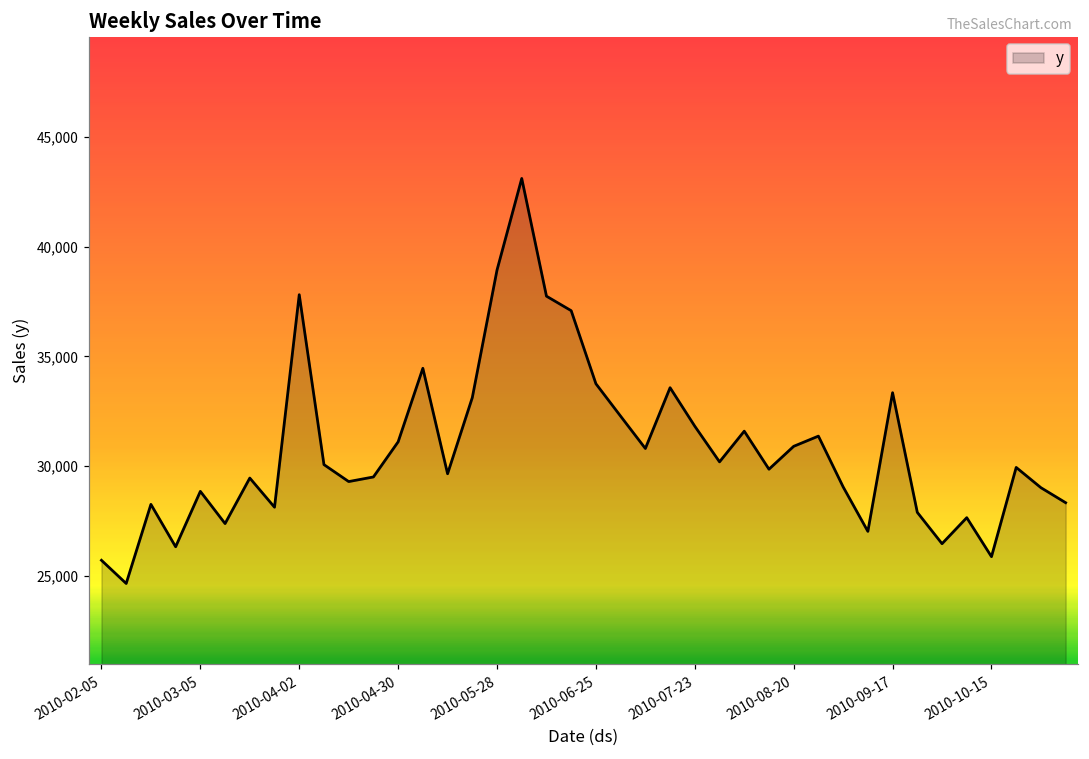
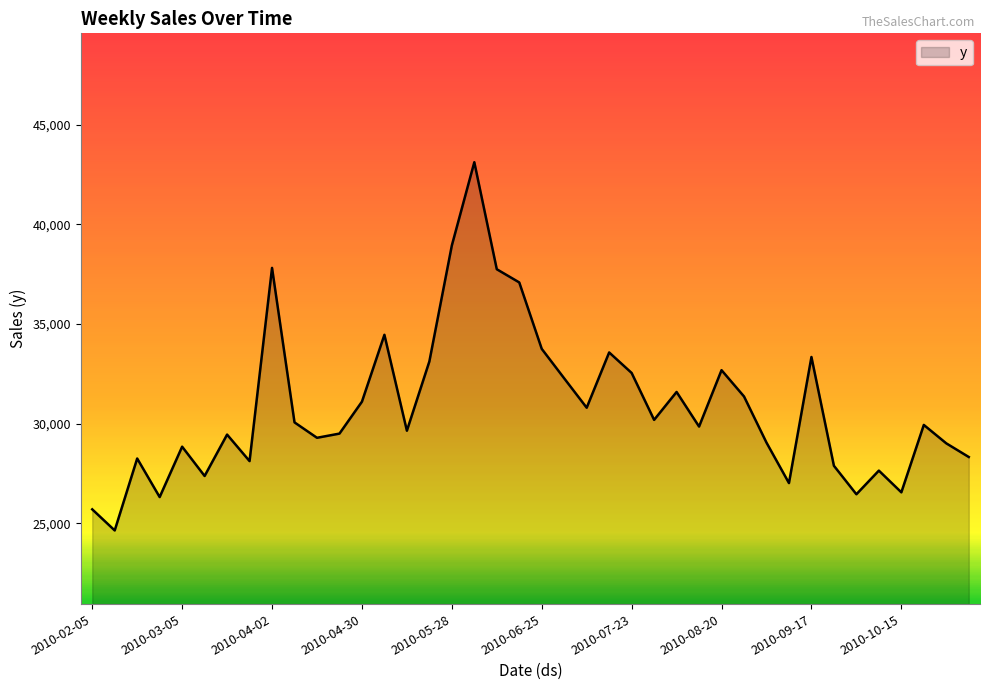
  {
    "2010-02-05": "25,700",
    "2010-03-05": "28,800",
    "2010-04-02": "37,800",
    "2010-04-30": "31,100",
    "2010-05-28": "38,900",
    "2010-06-25": "33,800",
-   "2010-07-23": "31,800",
-   "2010-08-20": "30,900",
+   "2010-07-23": "32,500",
+   "2010-08-20": "32,700",
    "2010-09-17": "33,300",
-   "2010-10-15": "25,900"
+   "2010-10-15": "26,600"
  }
